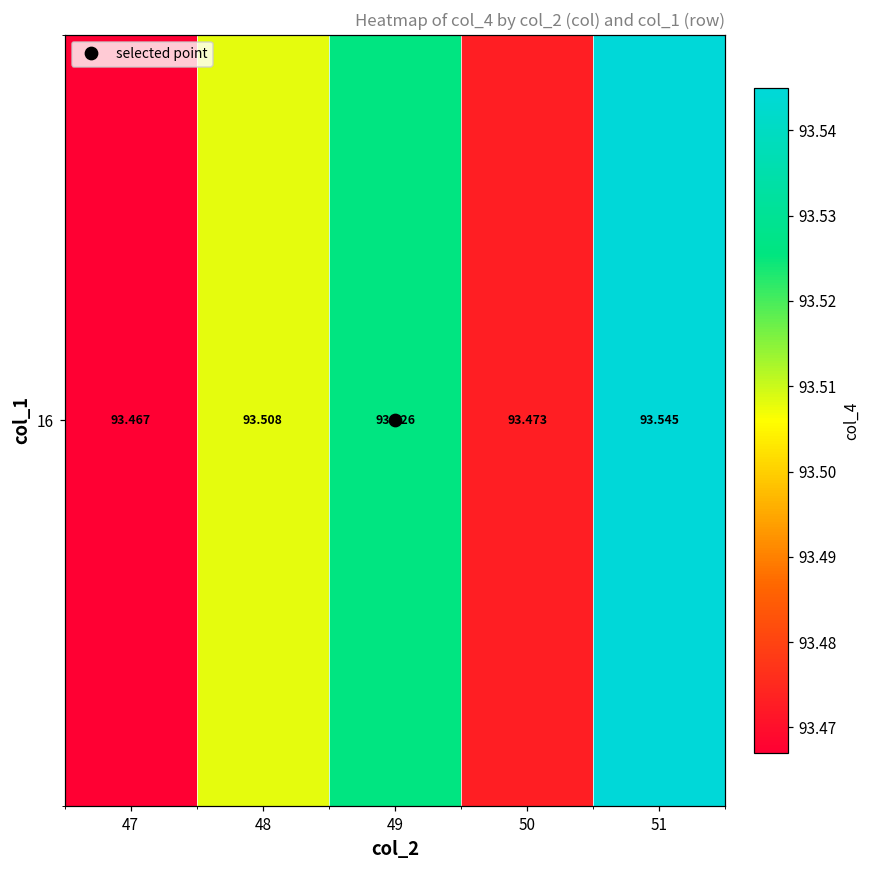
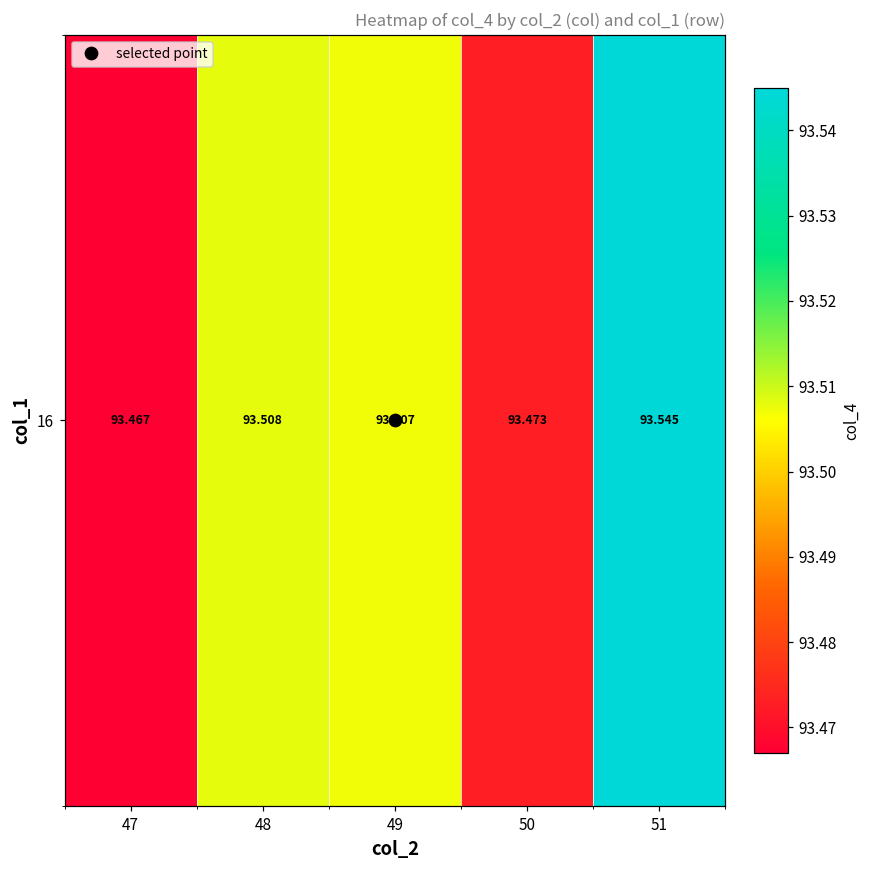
  {
    "16": {
      "47": 93.467,
      "48": 93.508,
-     "49": 93.526,
+     "49": 93.507,
      "50": 93.473,
      "51": 93.545
    }
  }
